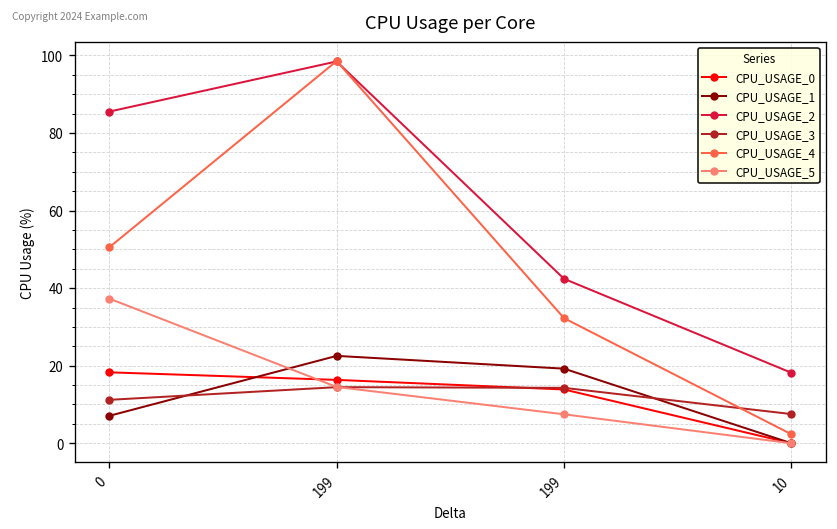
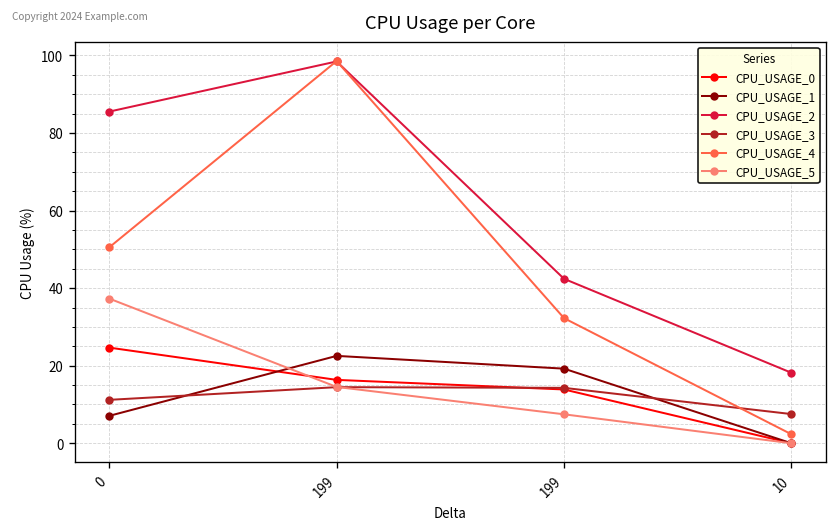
  {
    "CPU_USAGE_0": {
-     "0": 18
+     "0": 25
    },
    "CPU_USAGE_1": {
      "0": 7
    }
  }
